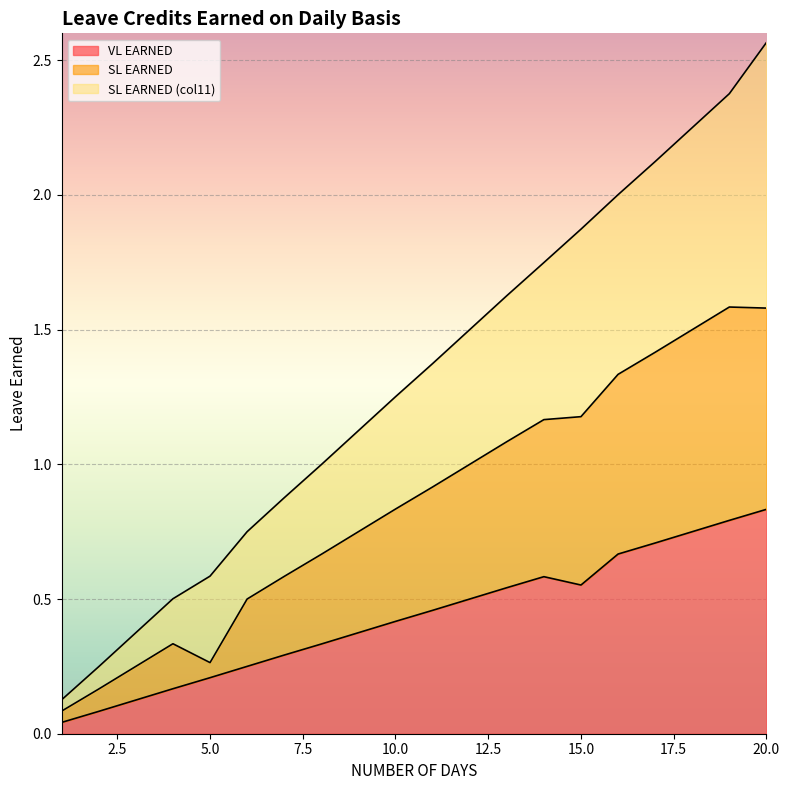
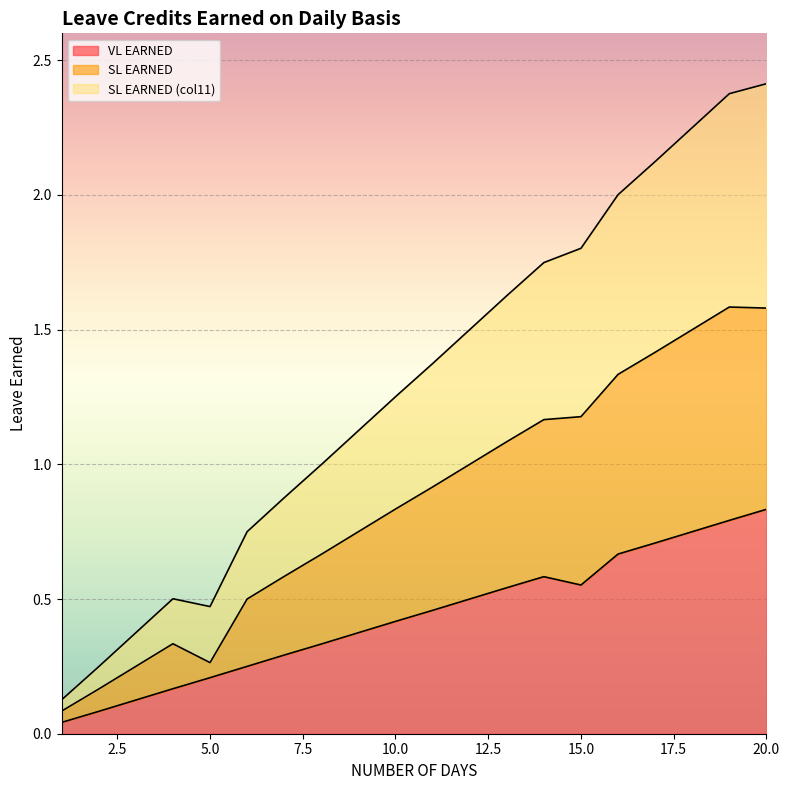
  {
    "VL EARNED": {
      "5.0": 0.21,
      "10.0": 0.42,
      "15.0": 0.55,
      "20.0": 0.83
    },
    "SL EARNED": {
      "5.0": 0.06,
      "10.0": 0.42,
      "15.0": 0.63,
      "20.0": 0.75
    },
    "SL EARNED (col11)": {
-     "5.0": 0.32,
+     "5.0": 0.21,
      "10.0": 0.42,
-     "15.0": 0.70,
-     "20.0": 0.99
+     "15.0": 0.63,
+     "20.0": 0.83
    }
  }
